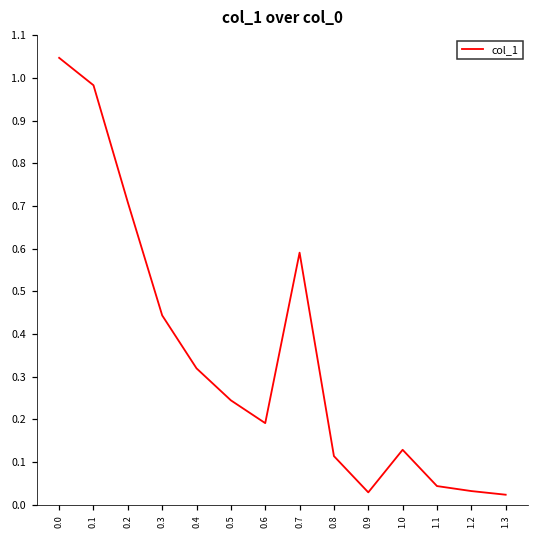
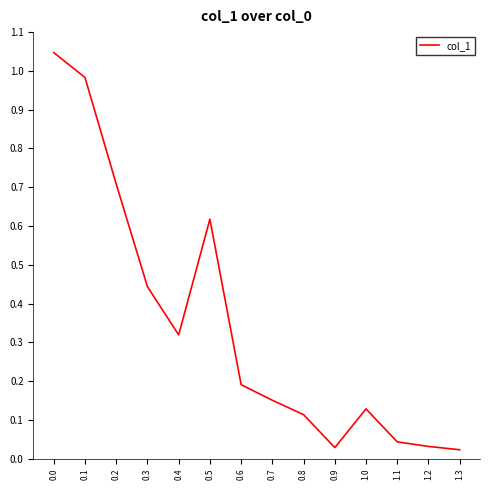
  {
    "0.0": 1.05,
    "0.1": 0.98,
    "0.2": 0.71,
    "0.3": 0.44,
    "0.4": 0.32,
-   "0.5": 0.24,
+   "0.5": 0.62,
    "0.6": 0.19,
-   "0.7": 0.59,
+   "0.7": 0.15,
    "0.8": 0.11,
    "0.9": 0.03,
    "1.0": 0.13,
    "1.1": 0.04,
    "1.2": 0.03,
    "1.3": 0.02
  }
